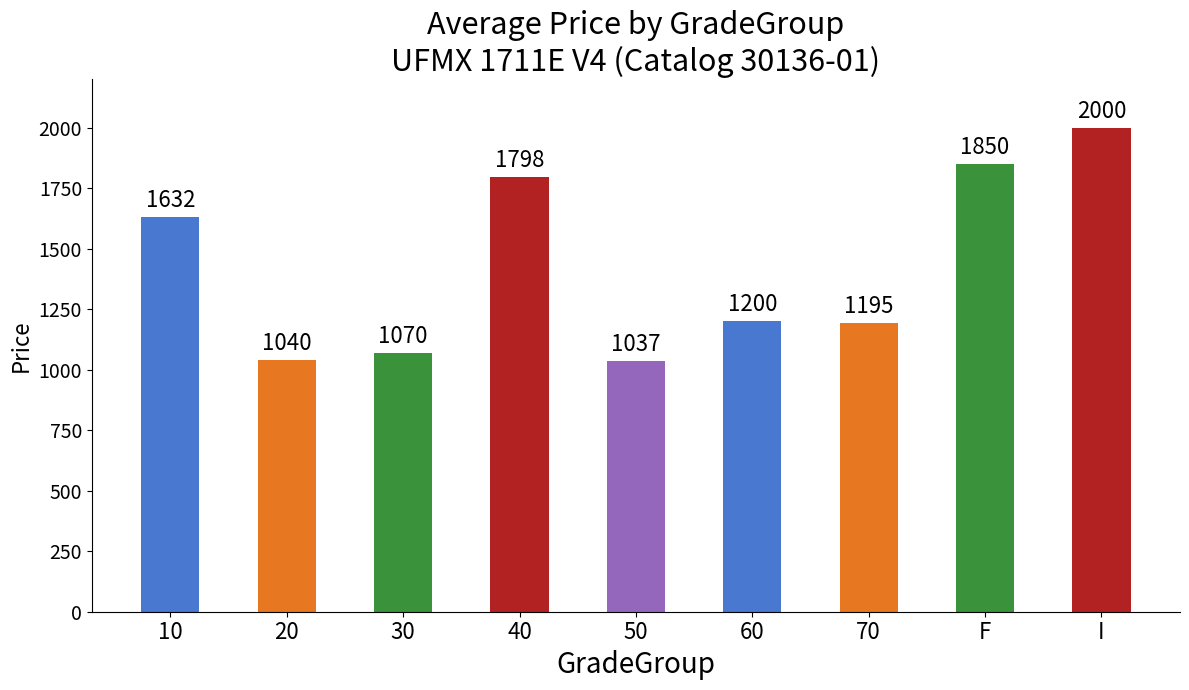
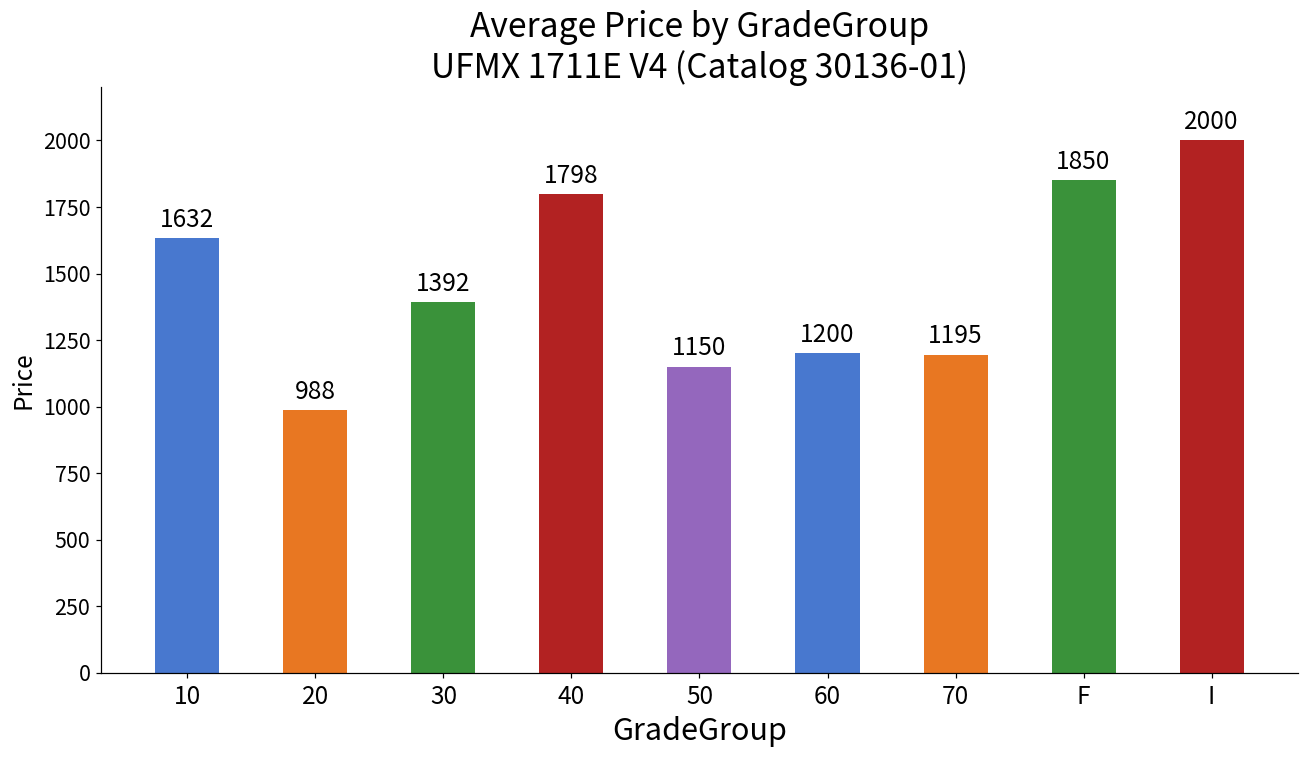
  {
    "10": 1632,
-   "20": 1040,
-   "30": 1070,
+   "20": 988,
+   "30": 1392,
    "40": 1798,
-   "50": 1037,
+   "50": 1150,
    "60": 1200,
    "70": 1195,
    "F": 1850,
    "I": 2000
  }
